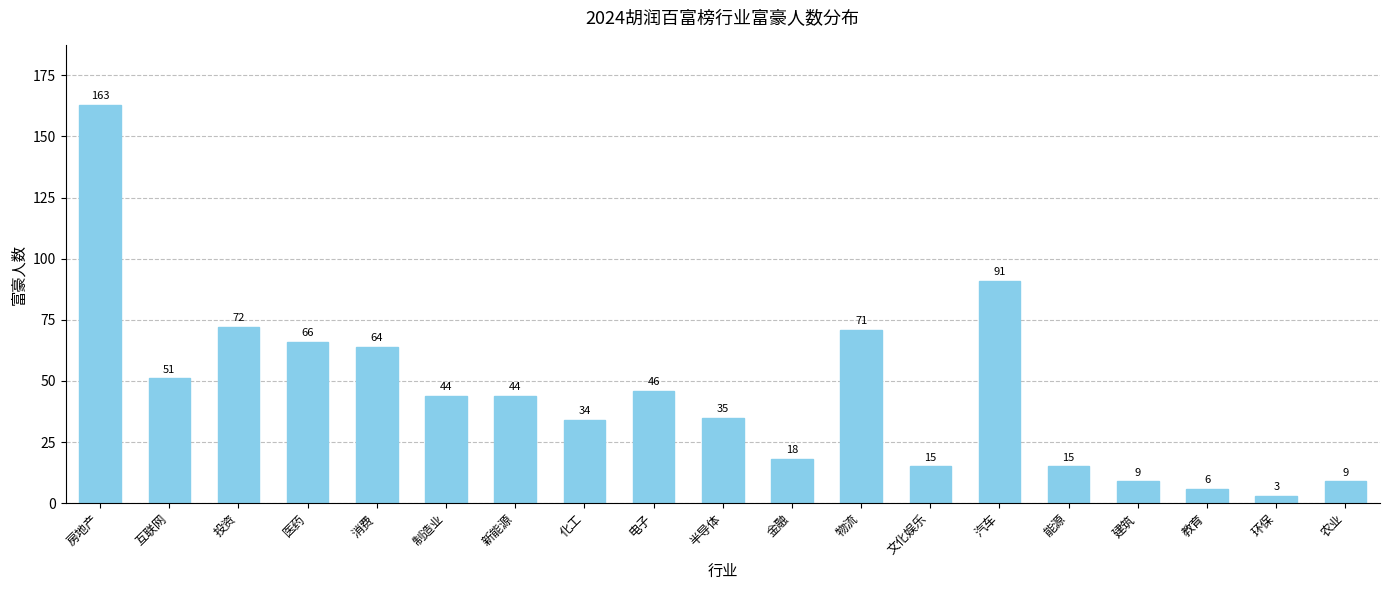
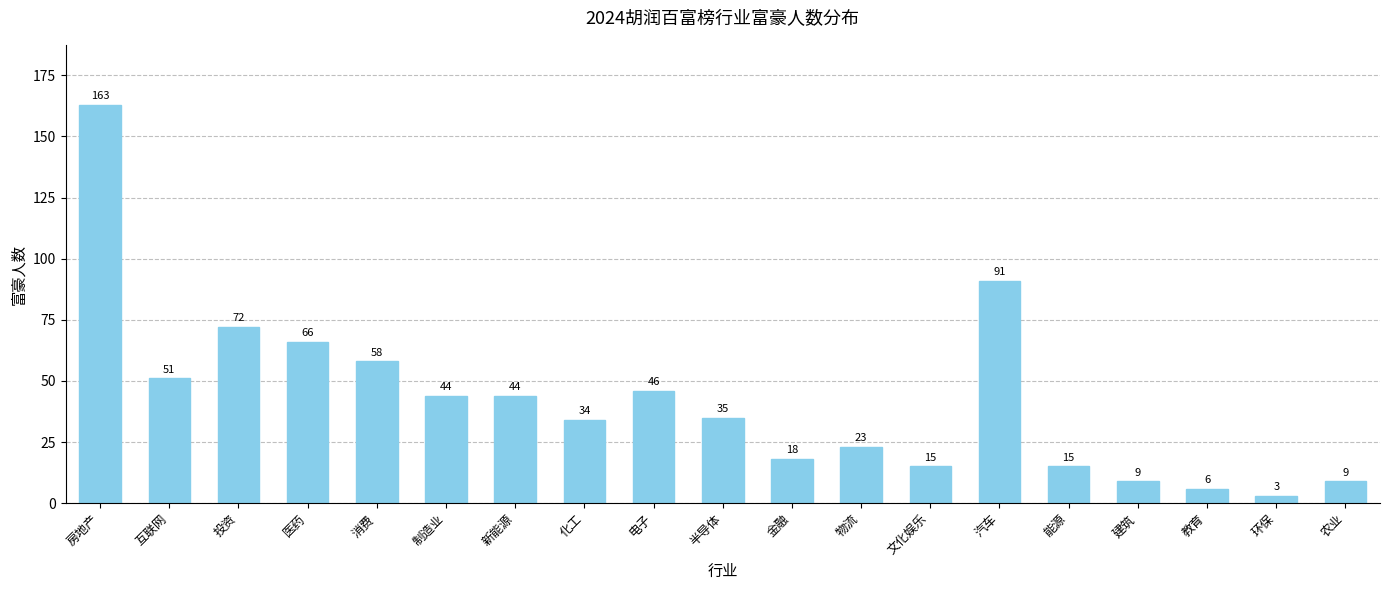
  {
    "房地产": 163,
    "互联网": 51,
    "投资": 72,
    "医药": 66,
-   "消费": 64,
+   "消费": 58,
    "制造业": 44,
    "新能源": 44,
    "化工": 34,
    "电子": 46,
    "半导体": 35,
    "金融": 18,
-   "物流": 71,
+   "物流": 23,
    "文化娱乐": 15,
    "汽车": 91,
    "能源": 15,
    "建筑": 9,
    "教育": 6,
    "环保": 3,
    "农业": 9
  }
